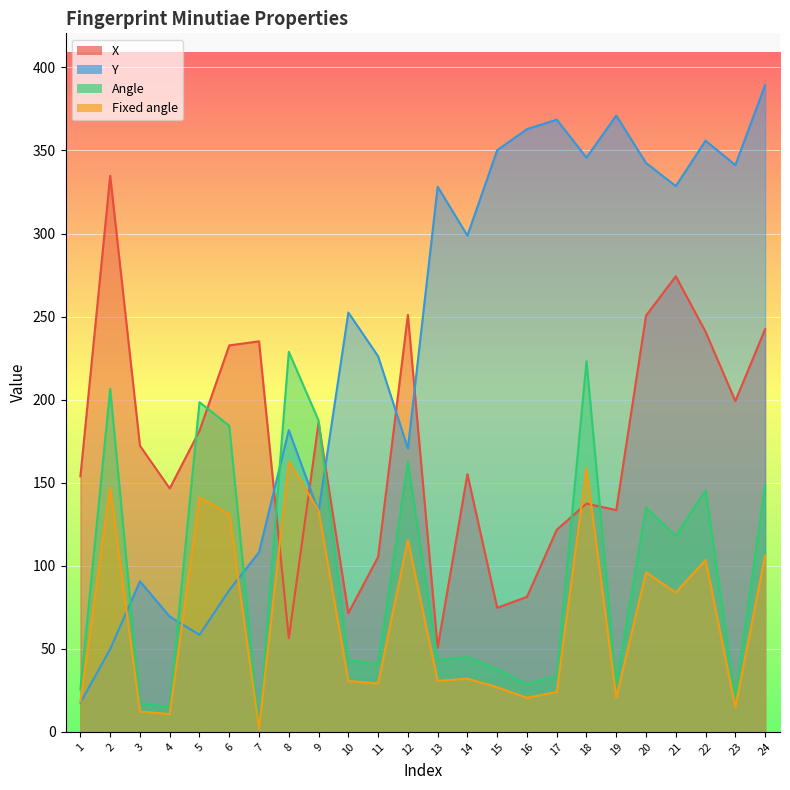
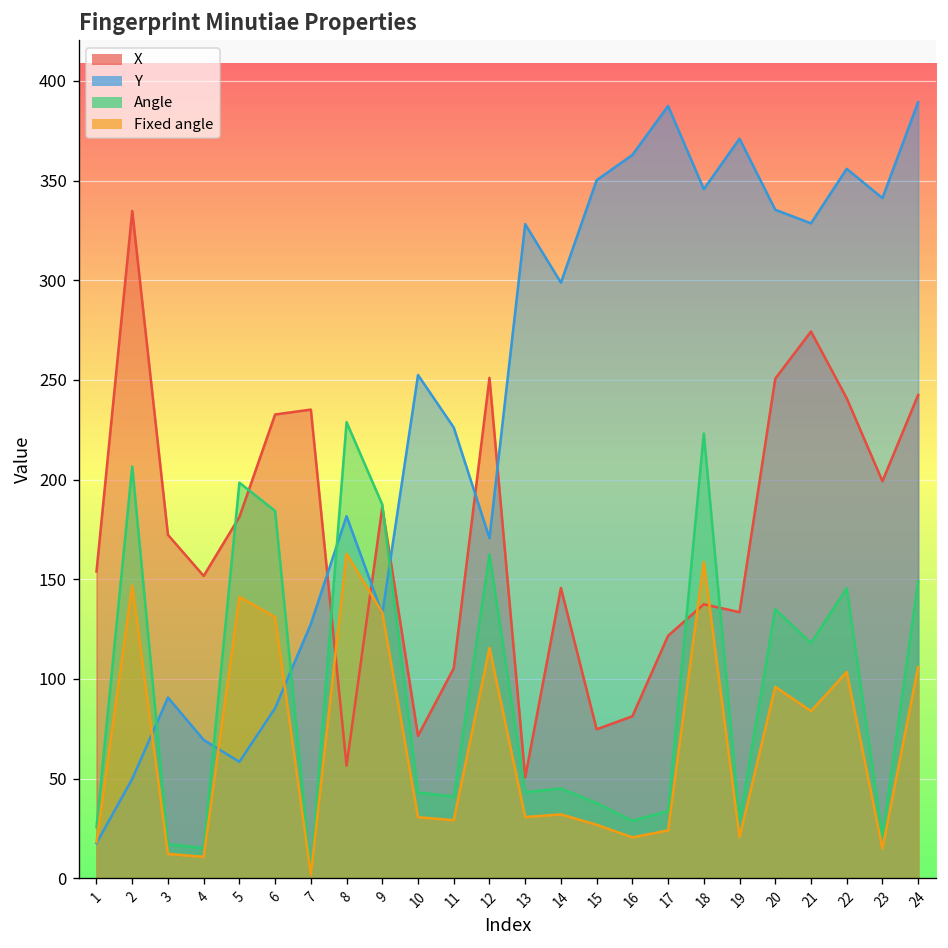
  {
    "X": {
      "1": 154,
      "2": 335,
      "3": 172,
-     "4": 147,
+     "4": 152,
      "5": 181,
      "6": 233,
      "7": 235,
      "8": 56,
      "10": 71,
      "11": 105,
      "12": 251,
      "13": 51,
-     "14": 155,
+     "14": 146,
      "15": 75,
      "16": 81,
      "17": 122,
      "18": 137,
      "19": 133,
      "20": 251,
      "21": 274,
      "22": 241,
      "23": 199,
      "24": 242
    },
    "Y": {
      "2": 50,
      "3": 91,
      "4": 69,
      "5": 58,
      "6": 85,
-     "7": 108,
+     "7": 128,
      "8": 182,
      "10": 252,
      "11": 226,
      "12": 171,
      "13": 328,
      "14": 299,
      "15": 350,
      "16": 363,
-     "17": 369,
+     "17": 387,
      "18": 346,
      "19": 371,
-     "20": 342,
+     "20": 335,
      "21": 329,
      "22": 356,
      "23": 341,
      "24": 389
    },
    "Angle": {
      "1": 26,
      "2": 207,
      "3": 17,
      "4": 15,
      "5": 198,
      "6": 184,
      "8": 229,
      "10": 43,
      "11": 41,
      "12": 162,
      "13": 43,
      "14": 45,
      "15": 38,
      "16": 29,
      "17": 34,
      "18": 223,
      "19": 29,
      "20": 135,
      "21": 118,
      "22": 145,
      "23": 21,
      "24": 149
    },
    "Fixed angle": {
      "2": 147,
      "3": 12,
      "4": 11,
      "5": 141,
      "6": 131,
      "8": 163,
      "10": 31,
      "11": 29,
      "12": 116,
      "13": 31,
      "14": 32,
      "15": 27,
      "16": 20,
      "17": 24,
      "18": 159,
      "19": 20,
      "20": 96,
      "21": 84,
      "22": 103,
      "23": 15,
      "24": 106
    }
  }
